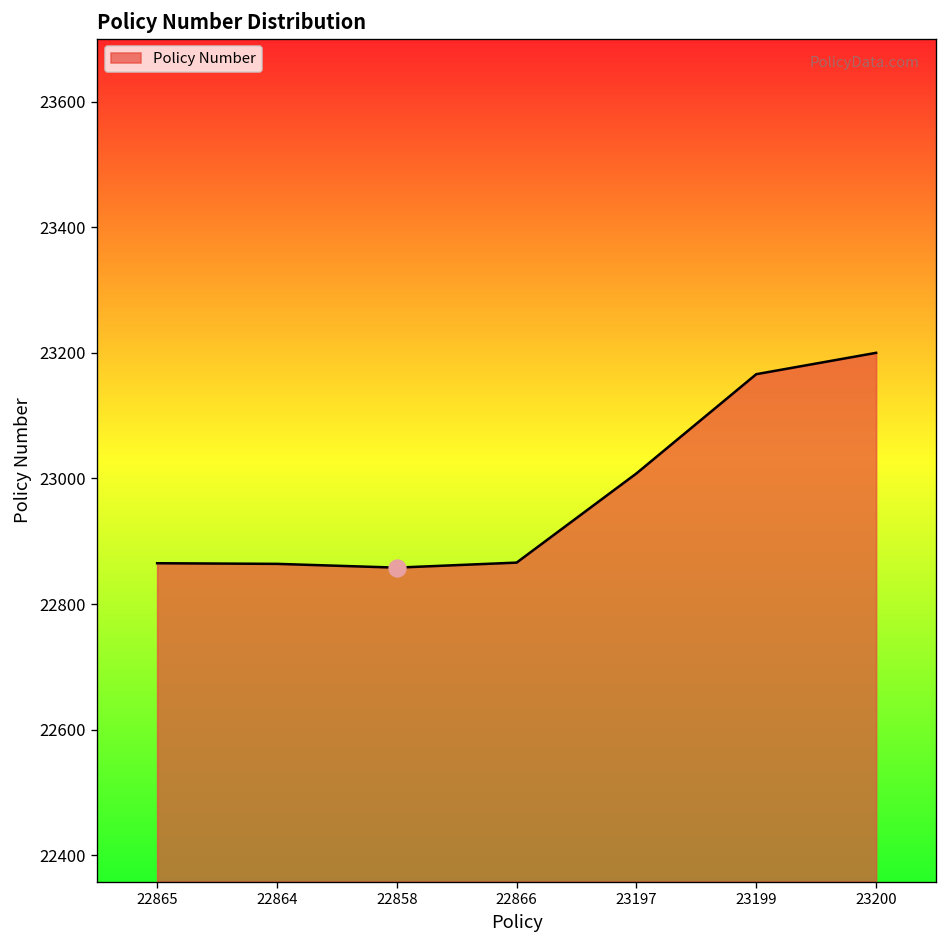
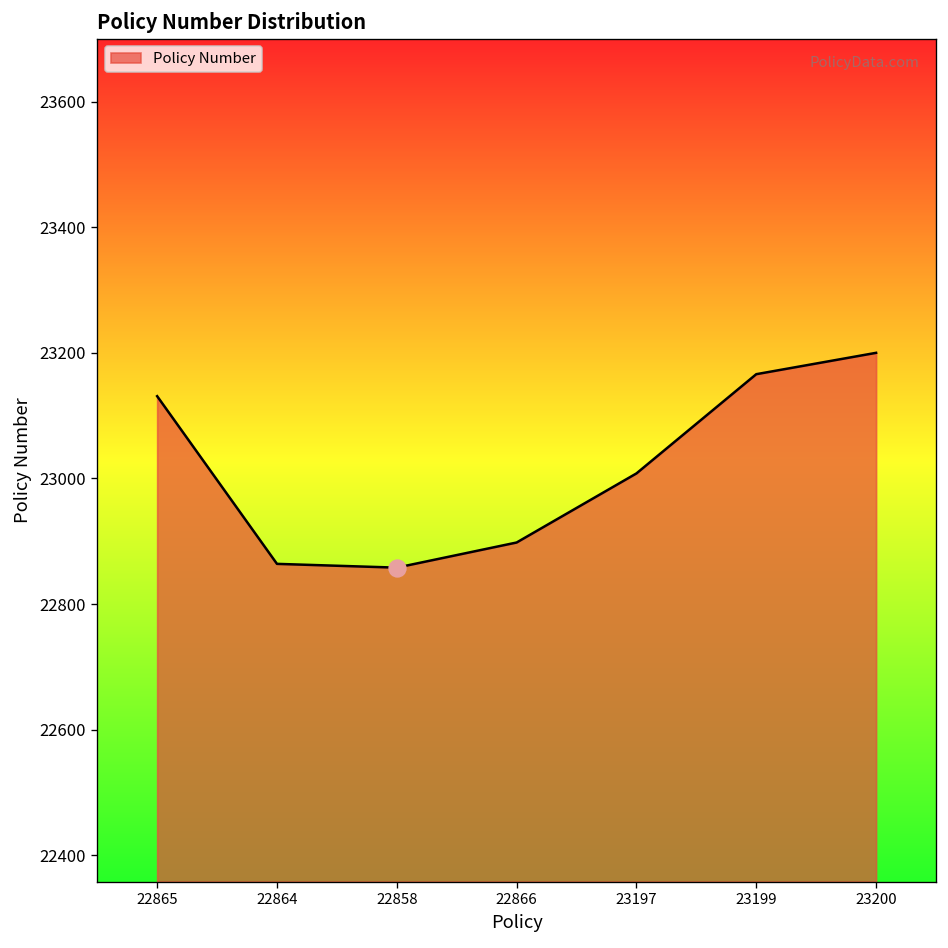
  {
    "Policy Number": {
-     "22865": 22870,
+     "22865": 23130,
      "22864": 22860,
-     "22866": 22870,
+     "22866": 22900,
      "23197": 23010,
      "23199": 23170,
      "23200": 23200
    }
  }
